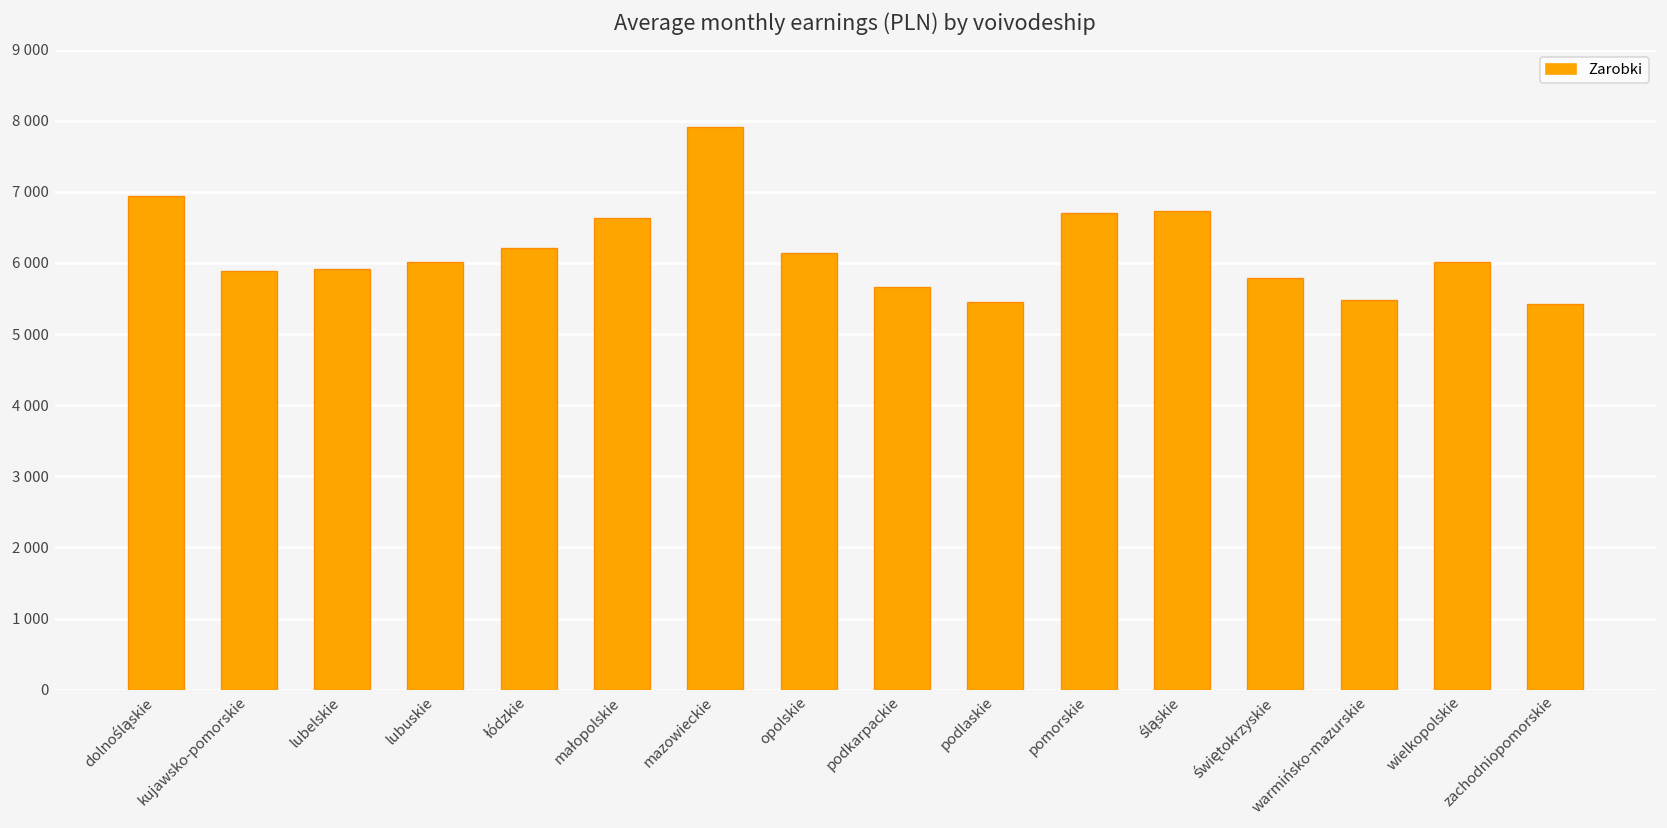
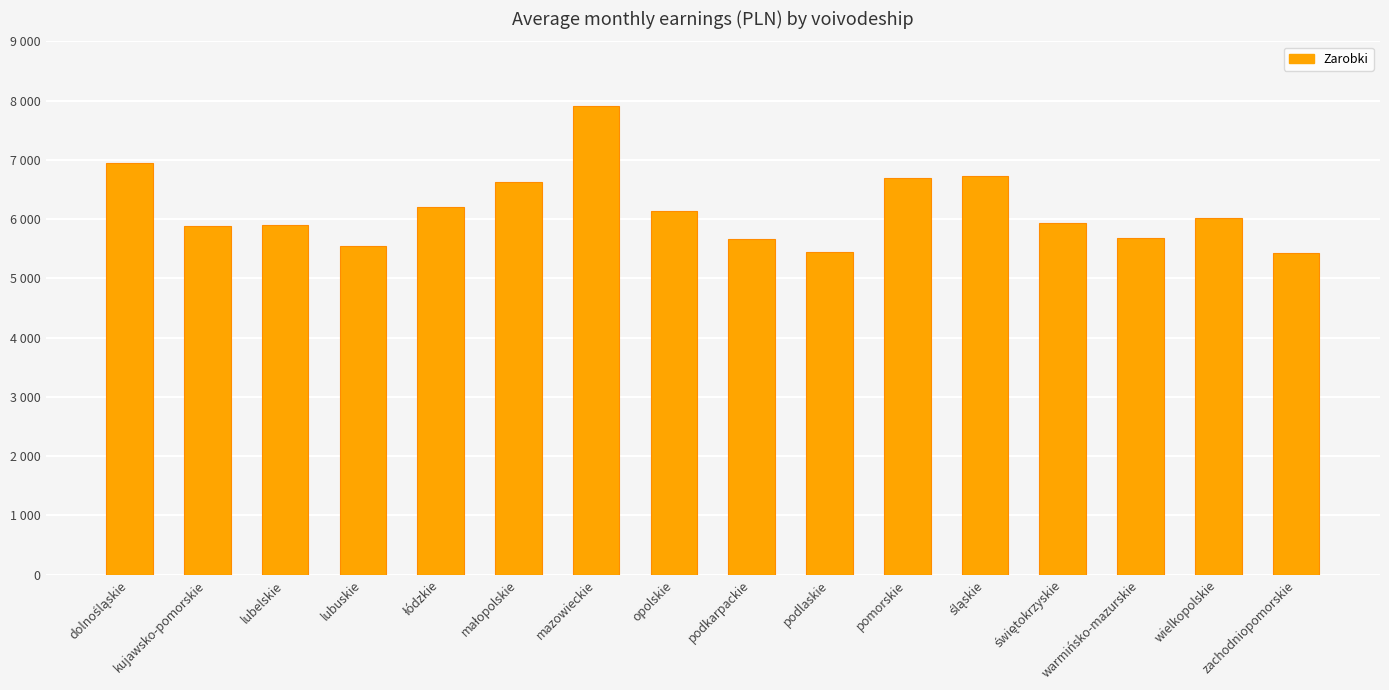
  {
    "dolnośląskie": 6900,
    "kujawsko-pomorskie": 5900,
    "lubelskie": 5900,
-   "lubuskie": 6000,
+   "lubuskie": 5500,
    "łódzkie": 6200,
    "małopolskie": 6600,
    "mazowieckie": 7900,
    "opolskie": 6100,
    "podkarpackie": 5700,
    "podlaskie": 5500,
    "pomorskie": 6700,
    "śląskie": 6700,
-   "świętokrzyskie": 5800,
-   "warmińsko-mazurskie": 5500,
+   "świętokrzyskie": 5900,
+   "warmińsko-mazurskie": 5700,
    "wielkopolskie": 6000,
    "zachodniopomorskie": 5400
  }
